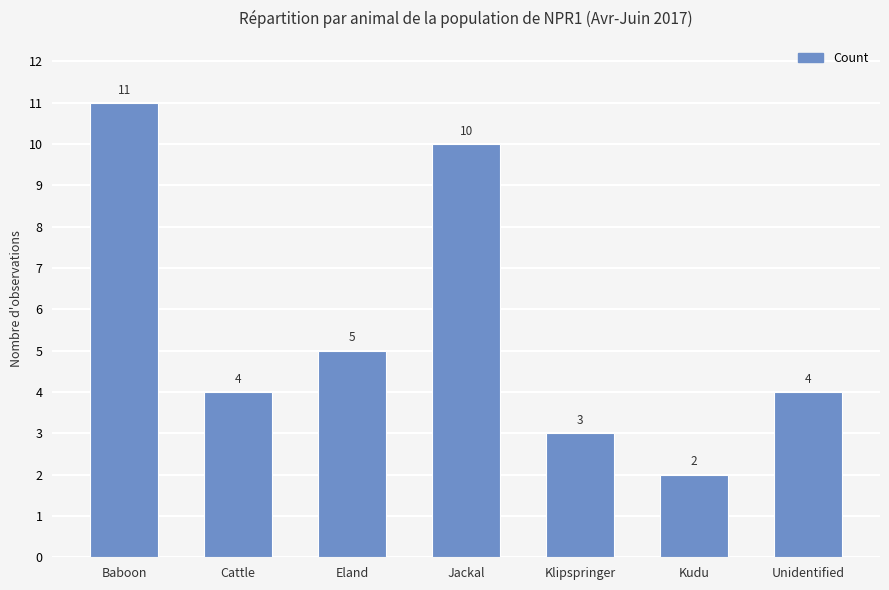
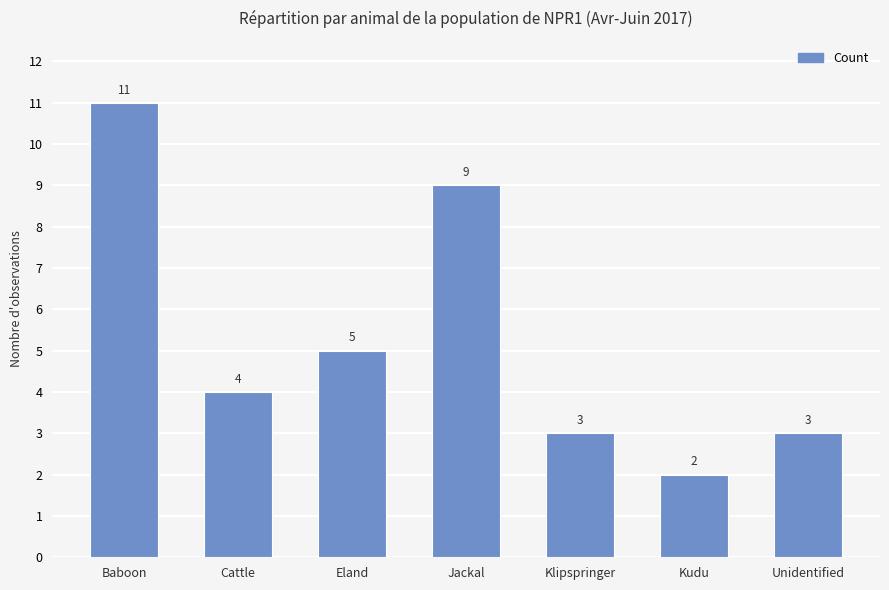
  {
    "Baboon": 11,
    "Cattle": 4,
    "Eland": 5,
-   "Jackal": 10,
+   "Jackal": 9,
    "Klipspringer": 3,
    "Kudu": 2,
-   "Unidentified": 4
+   "Unidentified": 3
  }
